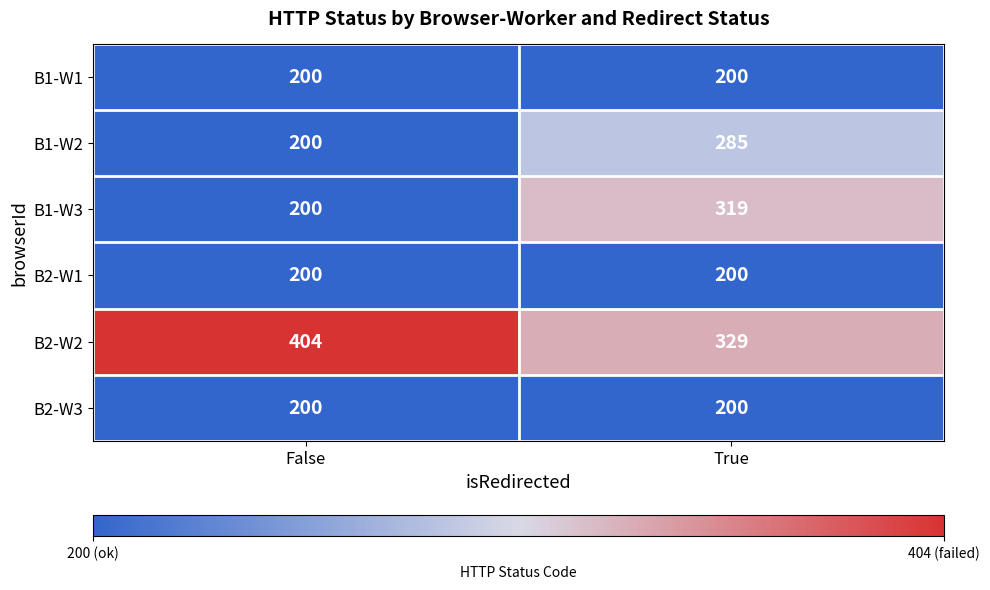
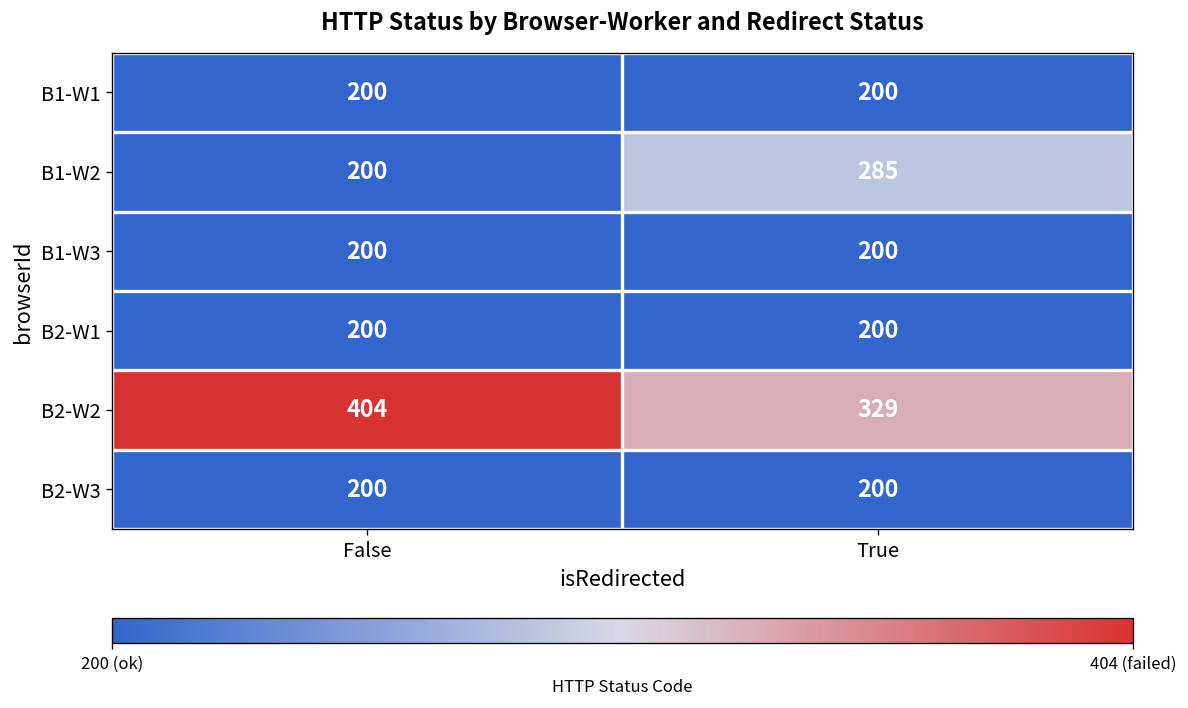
  {
    "B1-W1": {
      "False": 200,
      "True": 200
    },
    "B1-W2": {
      "False": 200,
      "True": 285
    },
    "B1-W3": {
      "False": 200,
-     "True": 319
+     "True": 200
    },
    "B2-W1": {
      "False": 200,
      "True": 200
    },
    "B2-W2": {
      "False": 404,
      "True": 329
    },
    "B2-W3": {
      "False": 200,
      "True": 200
    }
  }
